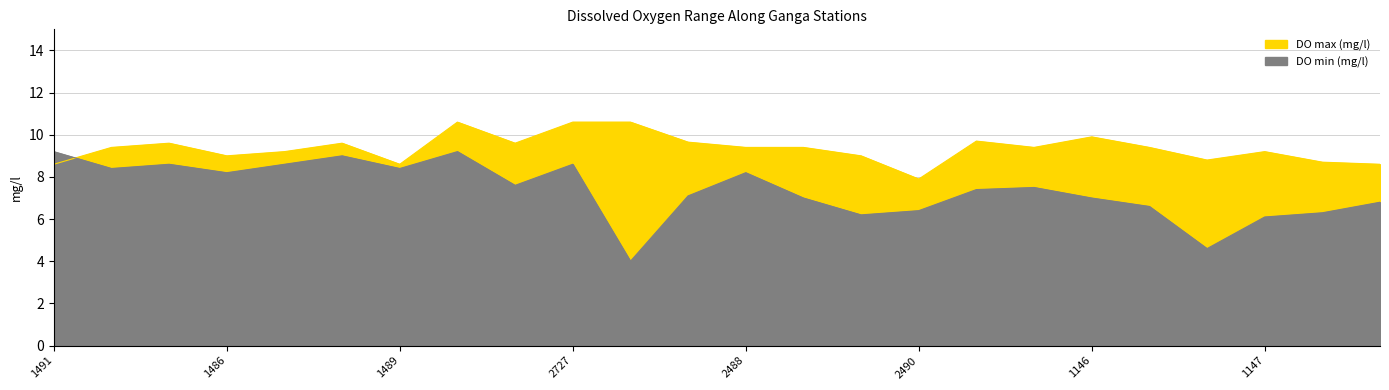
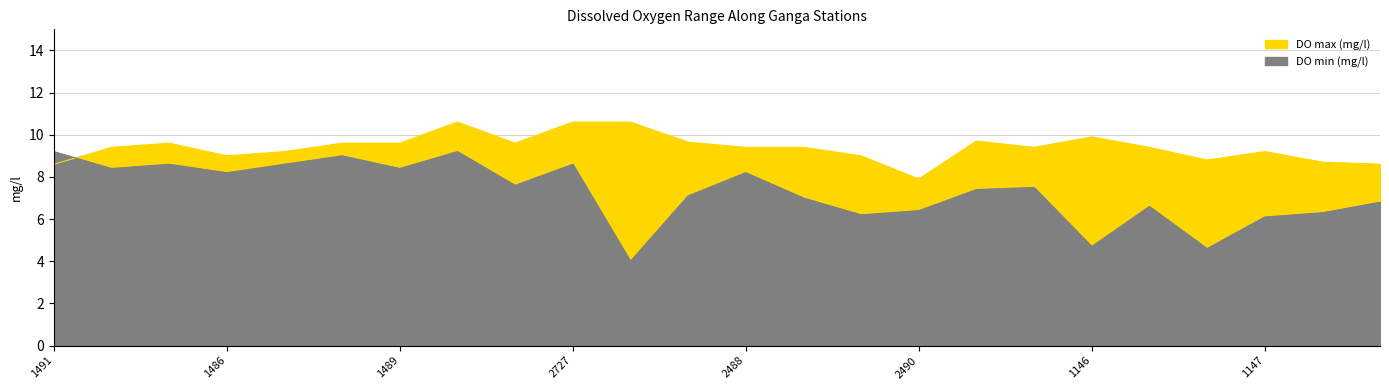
  {
    "DO max (mg/l)": {
      "1491": 8.6,
      "1486": 9.0,
-     "1489": 8.6,
+     "1489": 9.6,
      "2727": 10.6,
      "2488": 9.4,
      "2490": 7.9,
      "1146": 9.9,
      "1147": 9.2
    },
    "DO min (mg/l)": {
      "1491": 9.2,
      "1486": 8.2,
      "1489": 8.4,
      "2727": 8.6,
      "2488": 8.2,
      "2490": 6.4,
-     "1146": 7.0,
+     "1146": 4.7,
      "1147": 6.1
    }
  }
